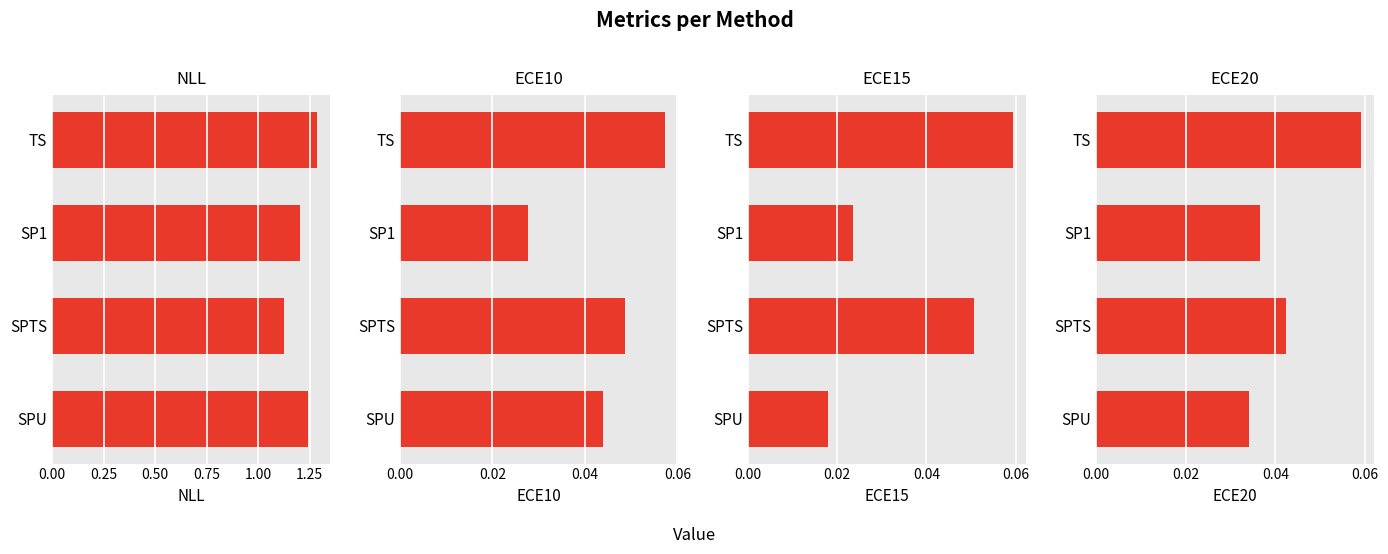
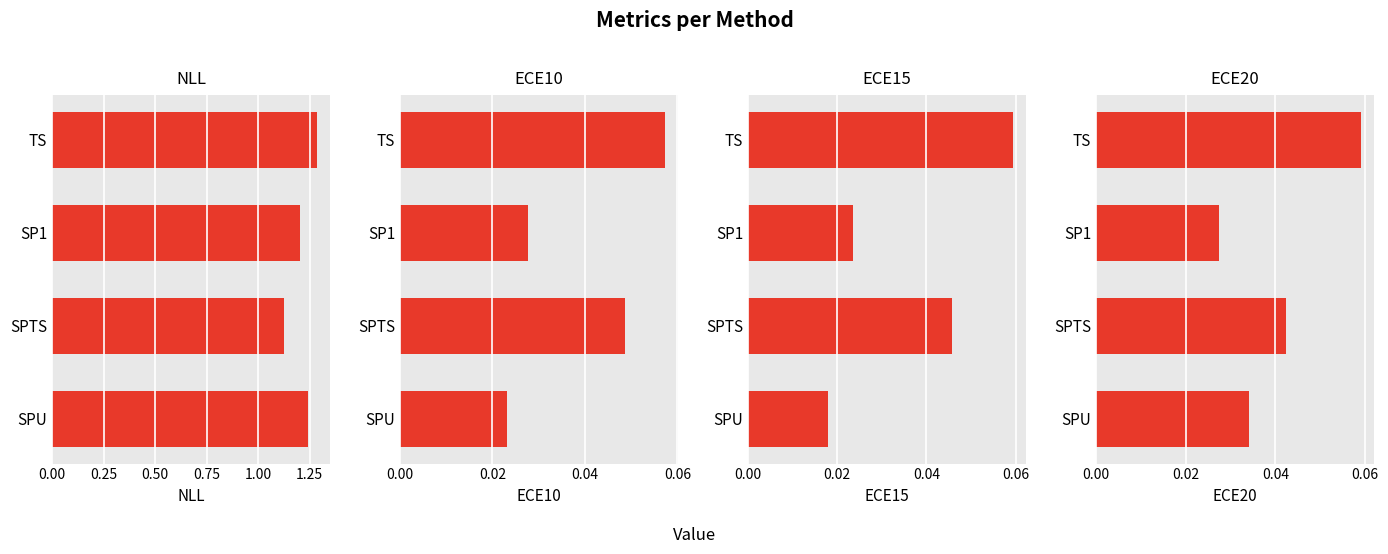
  {
    "NLL": {
      "TS": 1.28,
      "SP1": 1.20,
      "SPTS": 1.13,
      "SPU": 1.24
    },
    "ECE10": {
      "TS": 0.057,
      "SP1": 0.028,
      "SPTS": 0.049,
-     "SPU": 0.044
+     "SPU": 0.023
    },
    "ECE15": {
      "TS": 0.059,
      "SP1": 0.024,
-     "SPTS": 0.051,
+     "SPTS": 0.046,
      "SPU": 0.018
    },
    "ECE20": {
      "TS": 0.059,
-     "SP1": 0.037,
+     "SP1": 0.027,
      "SPTS": 0.042,
      "SPU": 0.034
    }
  }
